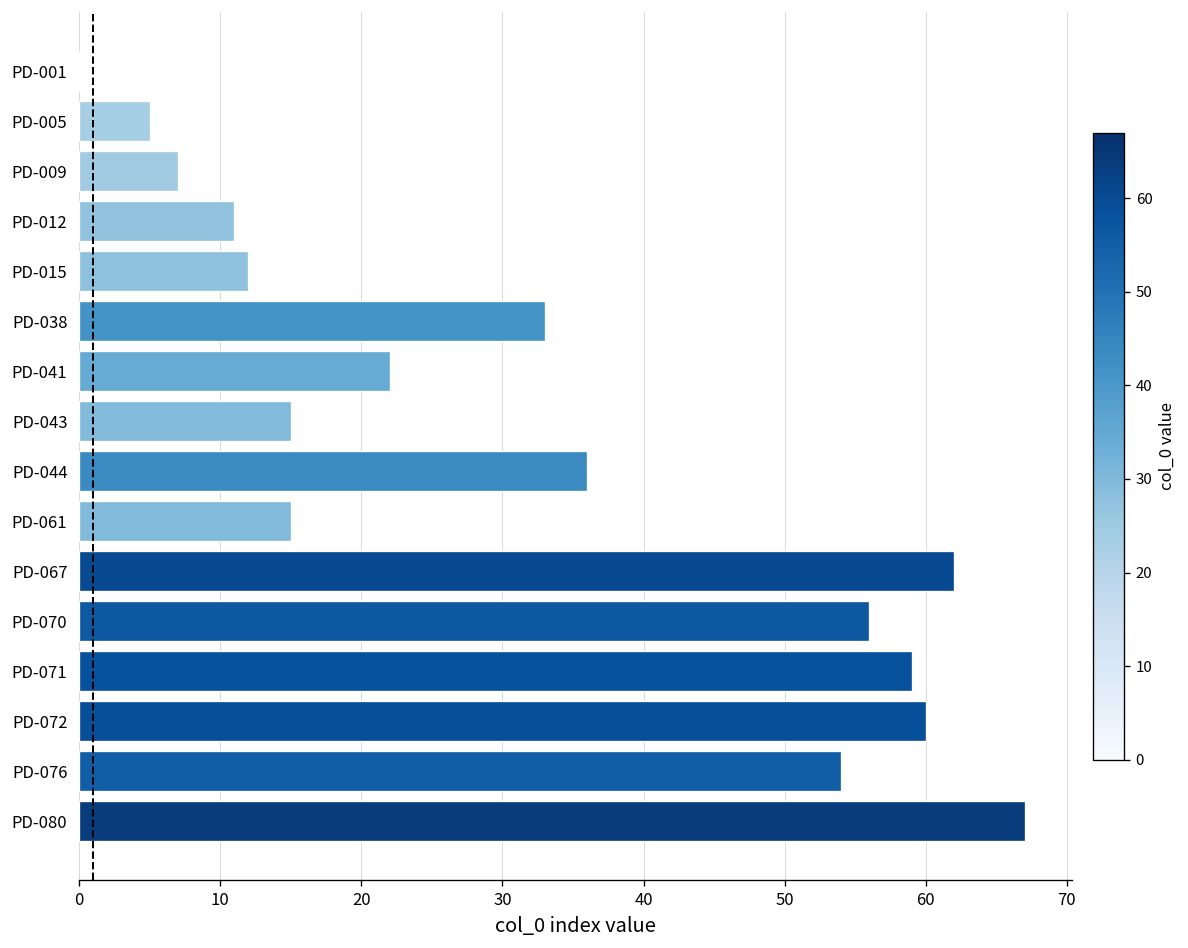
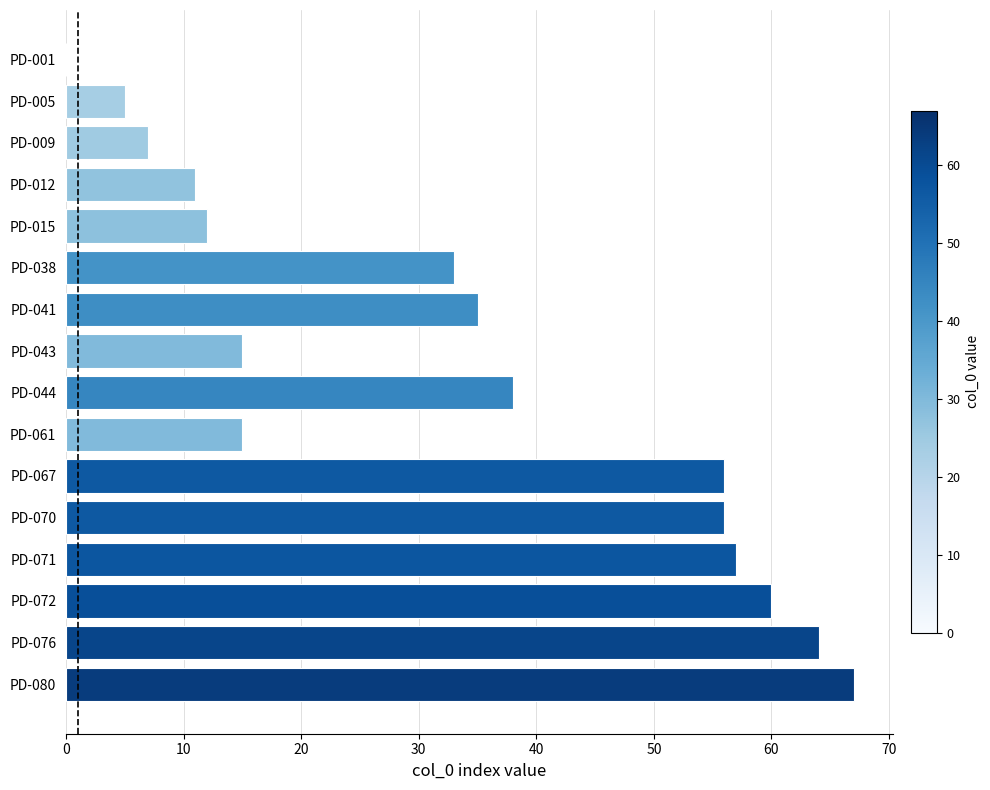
  {
    "PD-001": 0,
    "PD-005": 5,
    "PD-009": 7,
    "PD-012": 11,
    "PD-015": 12,
    "PD-038": 33,
-   "PD-041": 22,
+   "PD-041": 35,
    "PD-043": 15,
-   "PD-044": 36,
+   "PD-044": 38,
    "PD-061": 15,
-   "PD-067": 62,
+   "PD-067": 56,
    "PD-070": 56,
-   "PD-071": 59,
+   "PD-071": 57,
    "PD-072": 60,
-   "PD-076": 54,
+   "PD-076": 64,
    "PD-080": 67
  }
